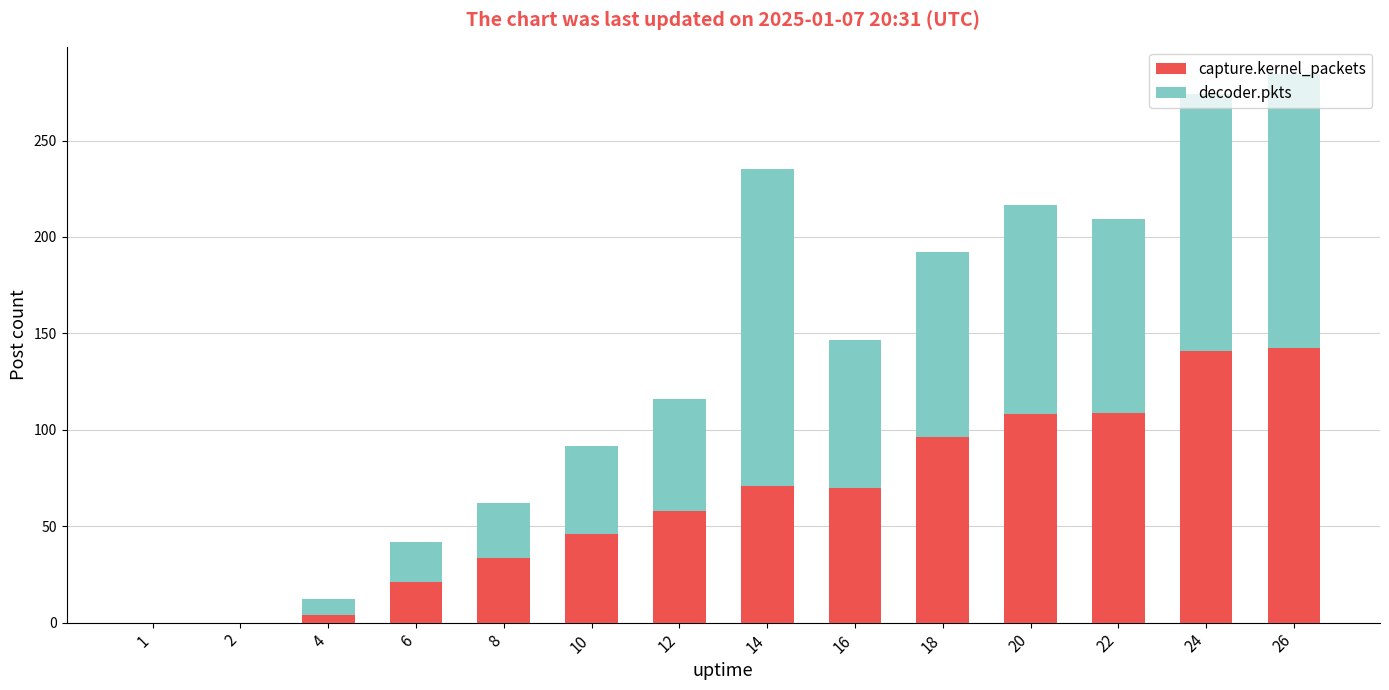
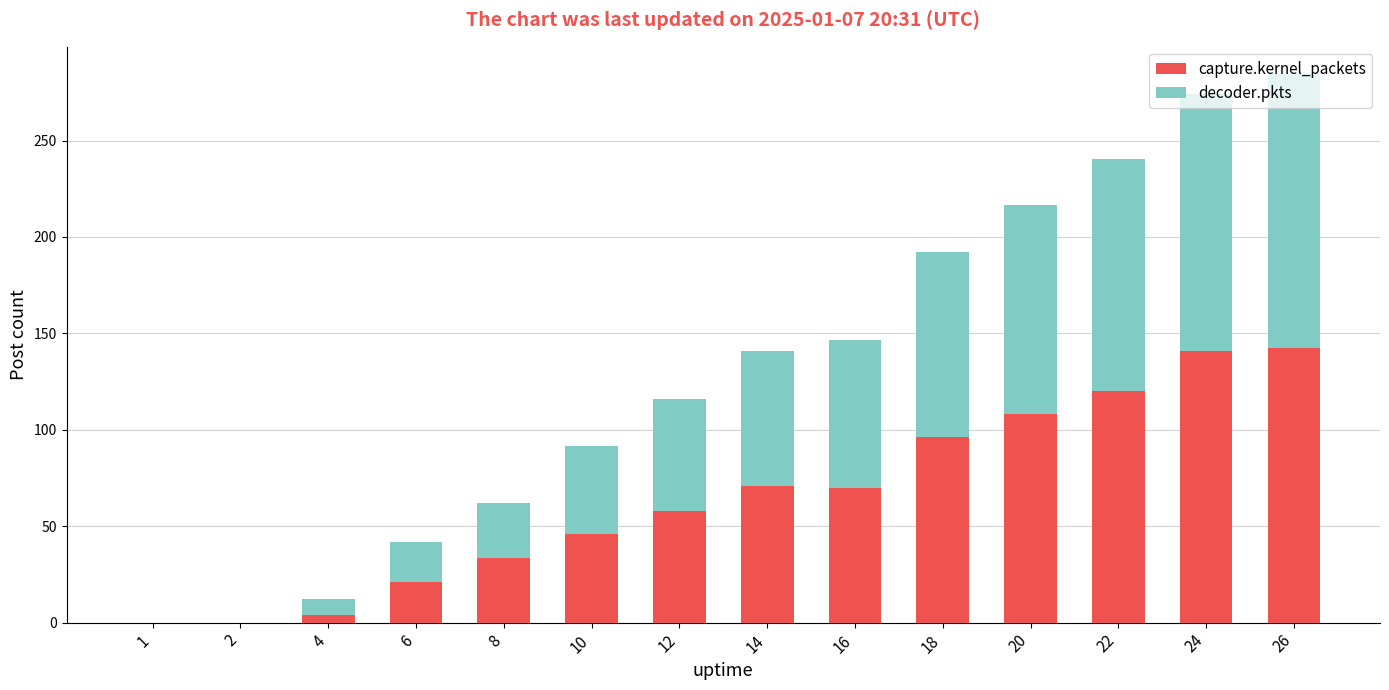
  {
    "capture.kernel_packets": {
      "1": 0,
      "2": 0,
      "4": 4,
      "6": 21,
      "8": 33,
      "10": 46,
      "12": 58,
      "14": 71,
      "16": 70,
      "18": 96,
      "20": 108,
-     "22": 109,
+     "22": 120,
      "24": 141,
      "26": 142
    },
    "decoder.pkts": {
      "1": 0,
      "2": 0,
      "4": 8,
      "6": 21,
      "8": 29,
      "10": 46,
      "12": 58,
-     "14": 165,
+     "14": 70,
      "16": 77,
      "18": 96,
      "20": 108,
-     "22": 101
+     "22": 120
    }
  }
